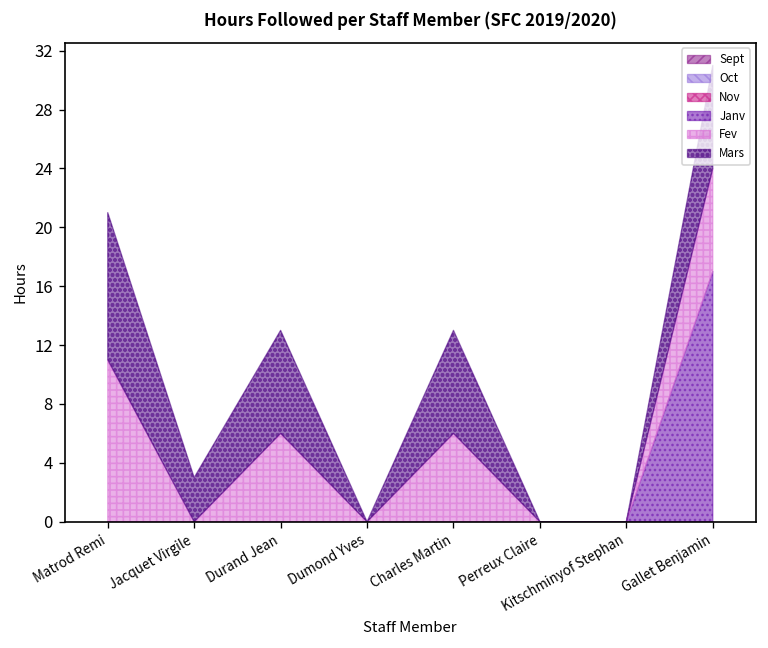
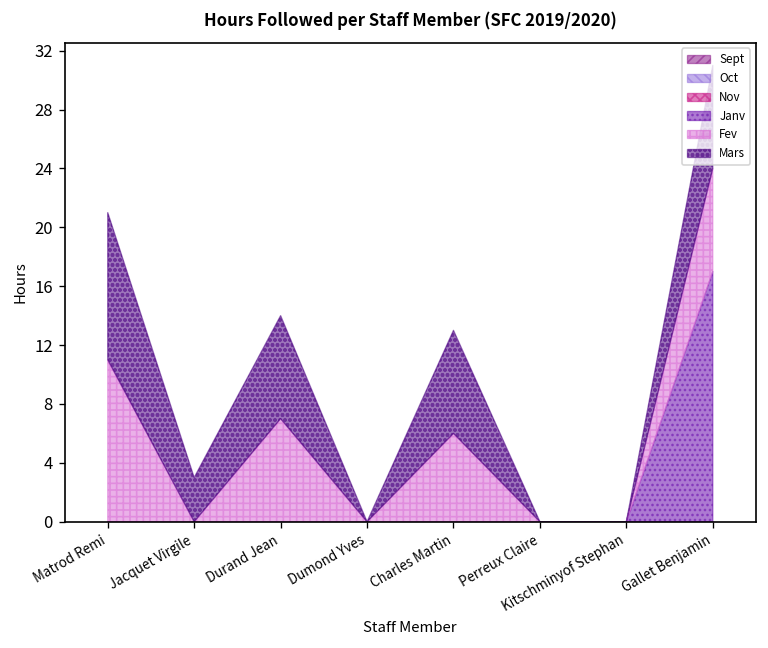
  {
    "Nov": {
      "Gallet Benjamin": 0
    },
    "Fev": {
      "Matrod Remi": 11,
-     "Durand Jean": 6,
+     "Durand Jean": 7,
      "Charles Martin": 6,
      "Gallet Benjamin": 7
    }
  }
